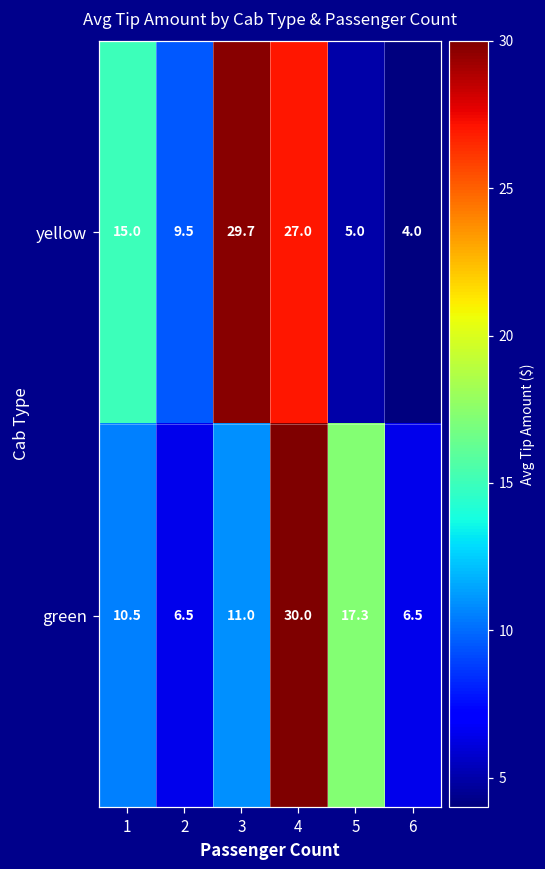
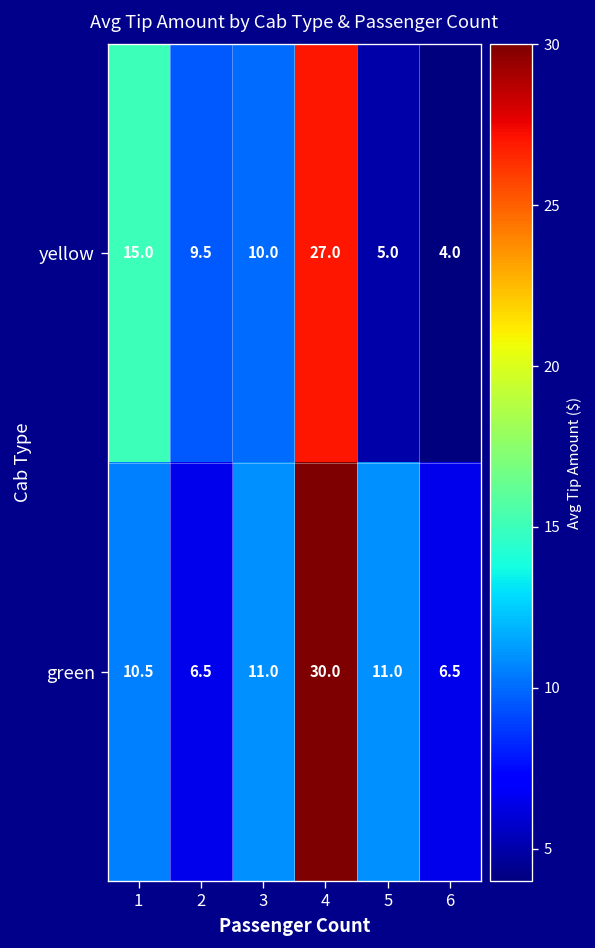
  {
    "yellow": {
      "1": 15.0,
      "2": 9.5,
-     "3": 29.7,
+     "3": 10.0,
      "4": 27.0,
      "5": 5.0,
      "6": 4.0
    },
    "green": {
      "1": 10.5,
      "2": 6.5,
      "3": 11.0,
      "4": 30.0,
-     "5": 17.3,
+     "5": 11.0,
      "6": 6.5
    }
  }
